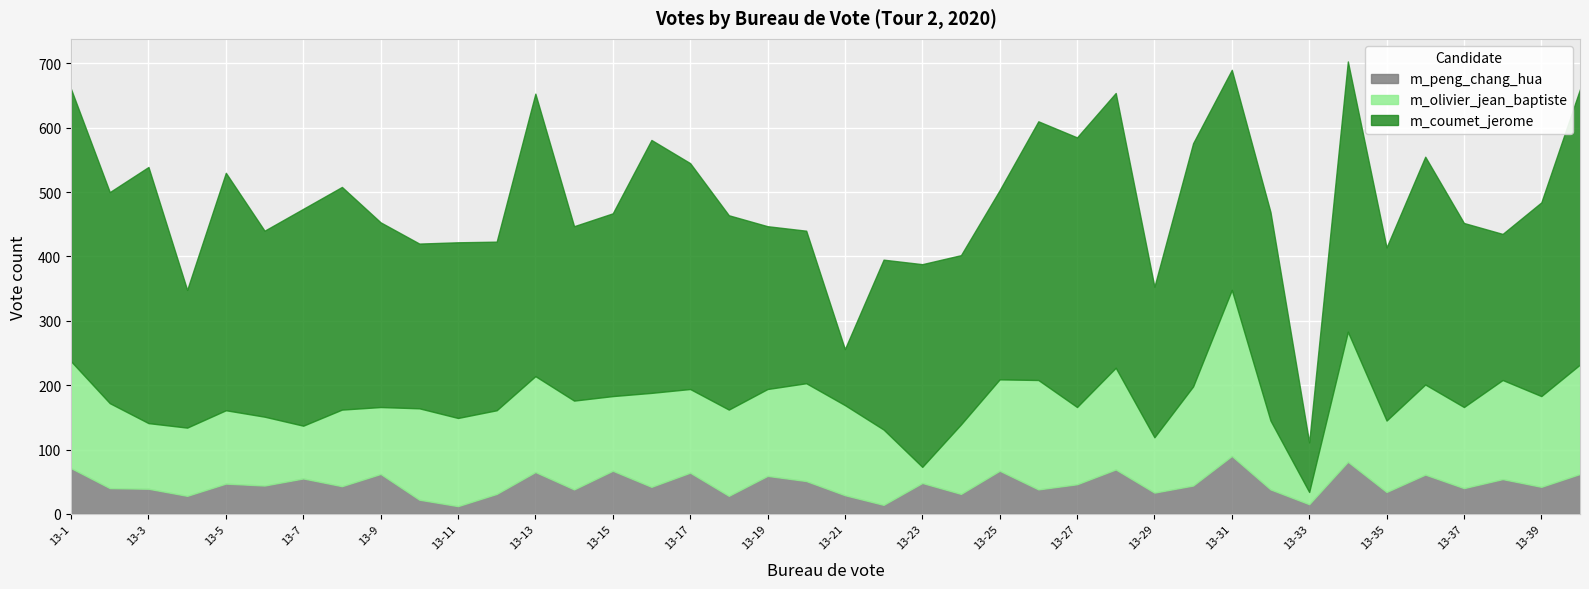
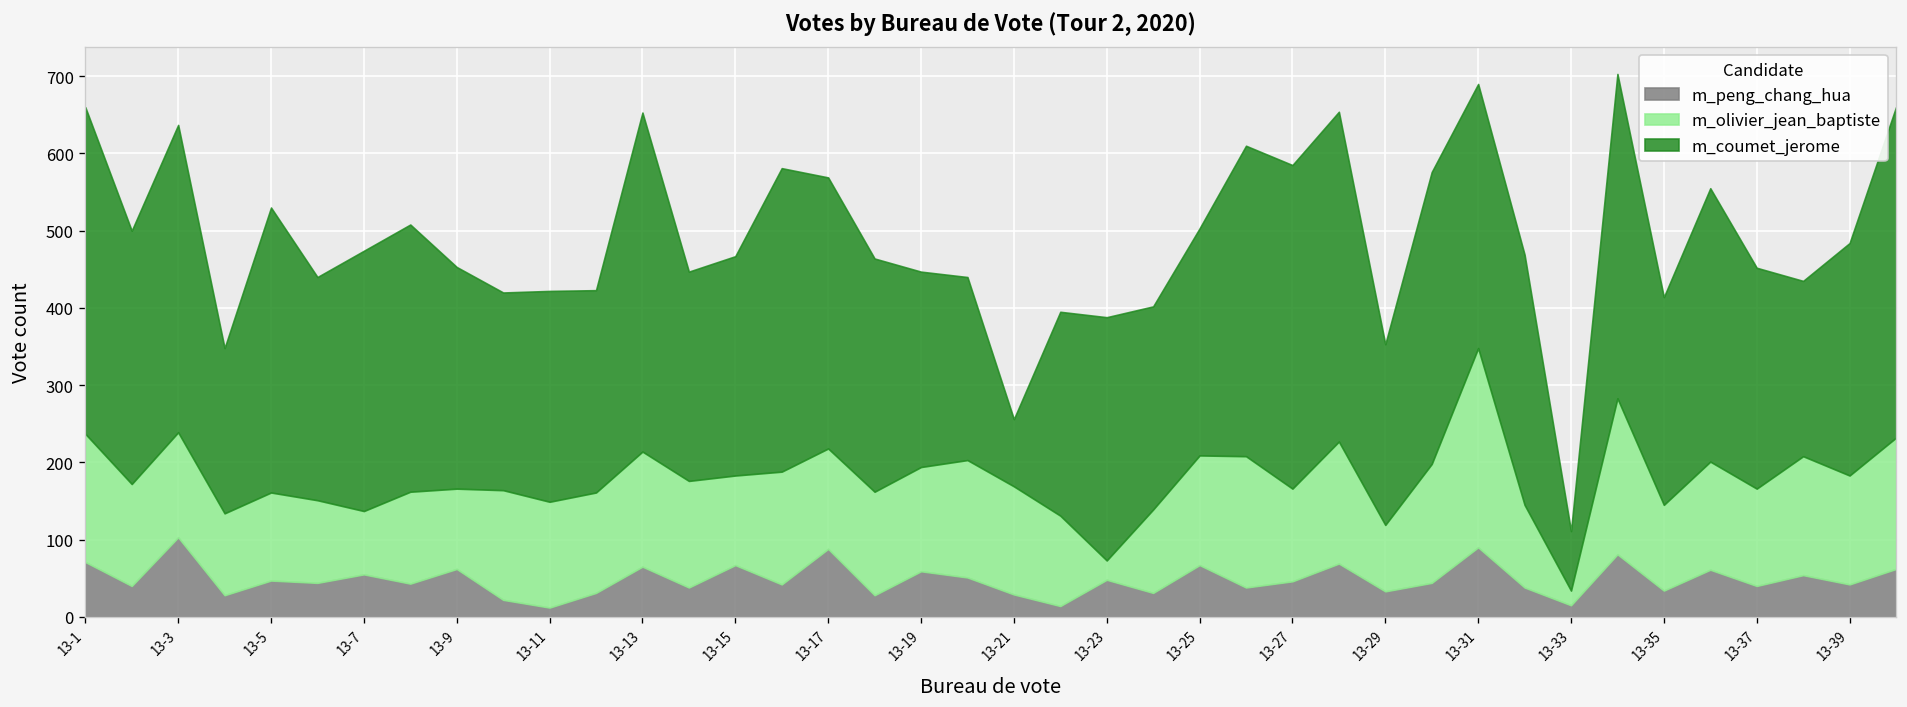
  {
    "m_peng_chang_hua": {
      "13-1": 70,
-     "13-3": 40,
+     "13-3": 100,
      "13-5": 50,
      "13-7": 60,
      "13-9": 60,
      "13-11": 10,
      "13-13": 70,
      "13-15": 70,
-     "13-17": 60,
+     "13-17": 90,
      "13-19": 60,
      "13-21": 30,
      "13-23": 50,
      "13-25": 70,
      "13-27": 50,
      "13-29": 30,
      "13-31": 90,
      "13-33": 20,
      "13-35": 30,
      "13-37": 40,
      "13-39": 40
    },
    "m_olivier_jean_baptiste": {
      "13-1": 170,
-     "13-3": 100,
+     "13-3": 140,
      "13-5": 110,
      "13-7": 80,
      "13-9": 100,
      "13-11": 140,
      "13-13": 150,
      "13-15": 120,
      "13-17": 130,
      "13-19": 140,
      "13-21": 140,
      "13-23": 30,
      "13-25": 140,
      "13-27": 120,
      "13-29": 90,
      "13-31": 260,
      "13-33": 20,
      "13-35": 110,
      "13-37": 130,
      "13-39": 140
    },
    "m_coumet_jerome": {
      "13-1": 420,
      "13-3": 400,
      "13-5": 370,
      "13-7": 340,
      "13-9": 290,
      "13-11": 270,
      "13-13": 440,
      "13-15": 280,
      "13-17": 350,
      "13-19": 250,
      "13-21": 90,
      "13-23": 320,
      "13-25": 290,
      "13-27": 420,
      "13-29": 230,
      "13-31": 340,
      "13-33": 80,
      "13-35": 270,
      "13-37": 290,
      "13-39": 300
    }
  }
